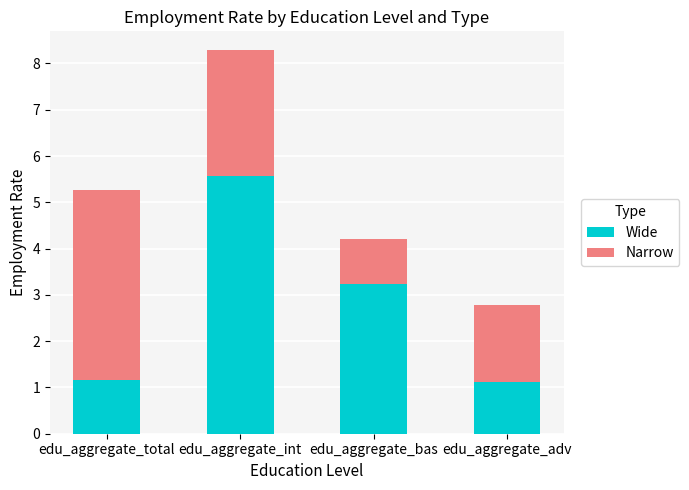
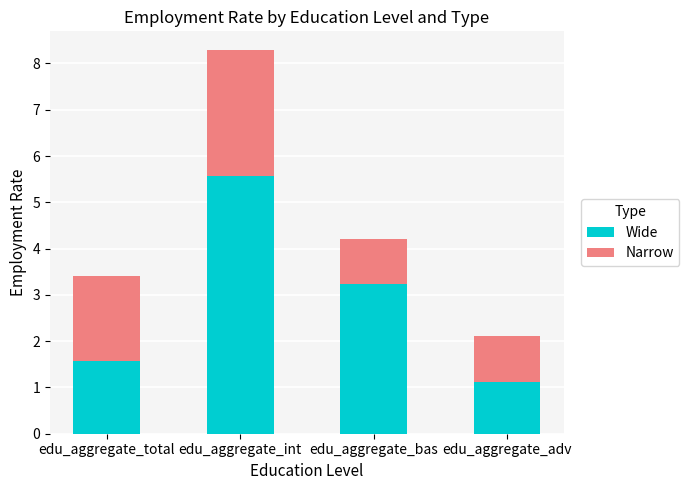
  {
    "Wide": {
-     "edu_aggregate_total": 1.2,
+     "edu_aggregate_total": 1.6,
      "edu_aggregate_int": 5.6,
      "edu_aggregate_bas": 3.2,
      "edu_aggregate_adv": 1.1
    },
    "Narrow": {
-     "edu_aggregate_total": 4.1,
+     "edu_aggregate_total": 1.8,
      "edu_aggregate_int": 2.7,
      "edu_aggregate_bas": 1.0,
-     "edu_aggregate_adv": 1.7
+     "edu_aggregate_adv": 1.0
    }
  }
